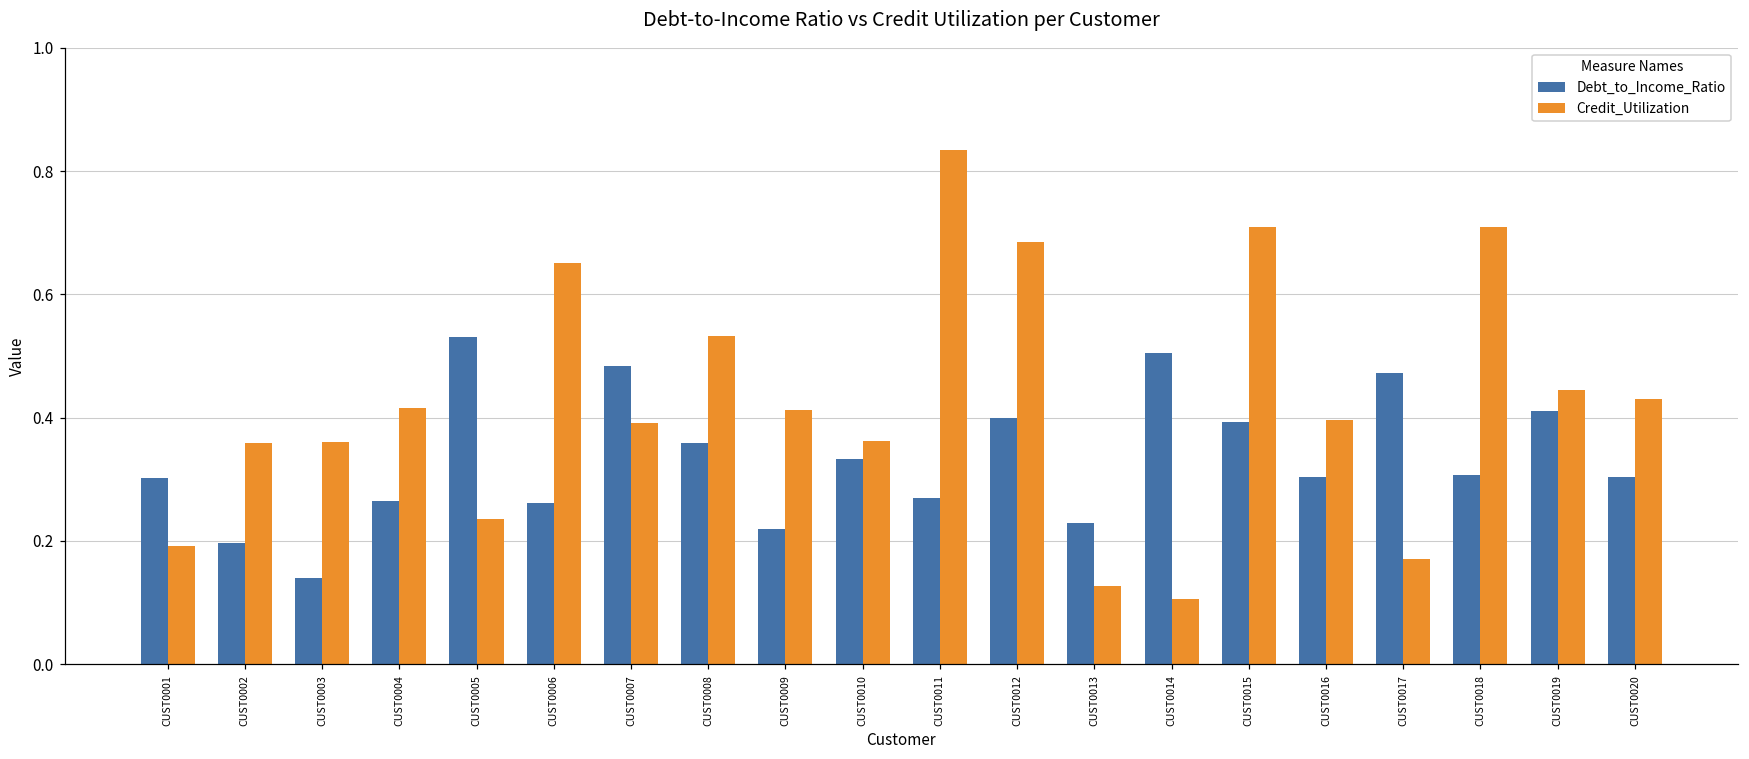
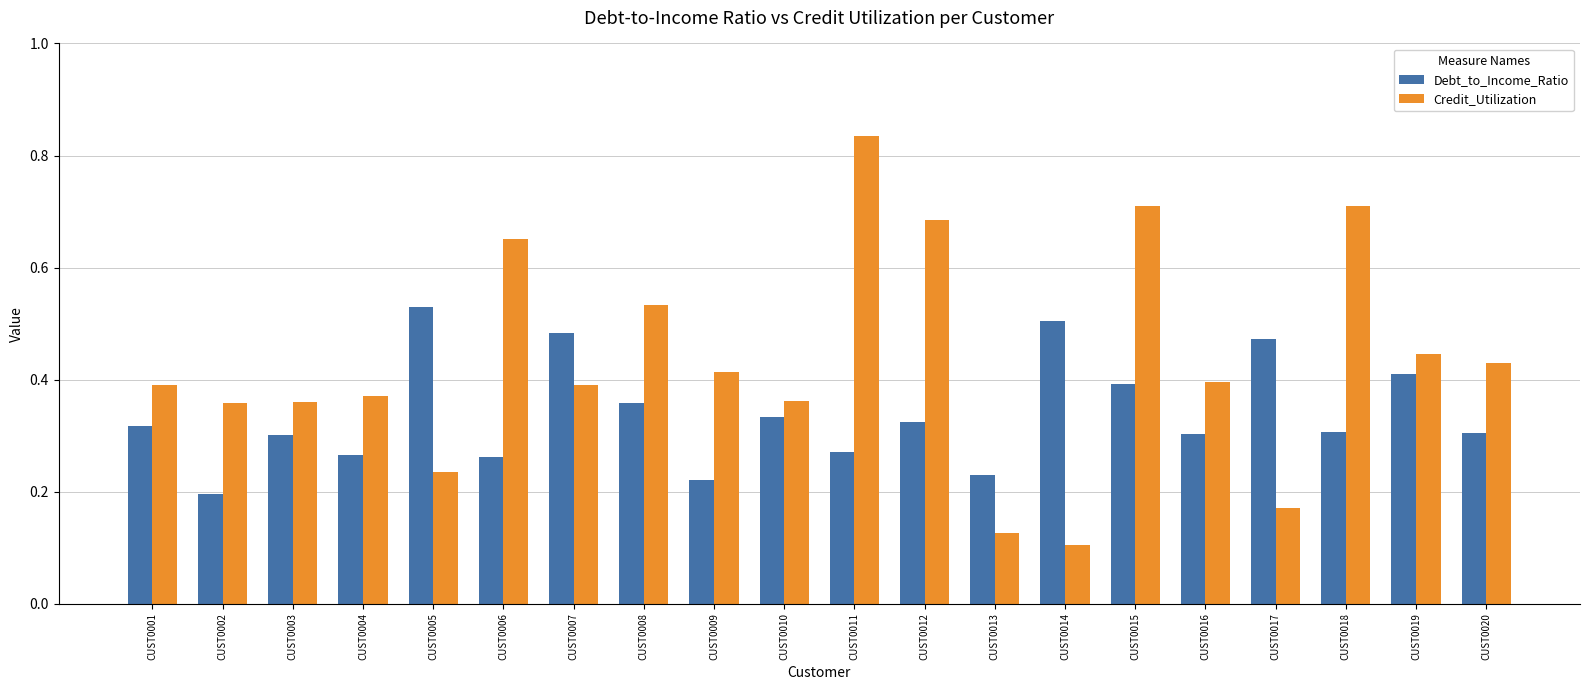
  {
    "Debt_to_Income_Ratio": {
-     "CUST0001": 0.30,
+     "CUST0001": 0.32,
      "CUST0002": 0.20,
-     "CUST0003": 0.14,
+     "CUST0003": 0.30,
      "CUST0004": 0.27,
      "CUST0005": 0.53,
      "CUST0006": 0.26,
      "CUST0007": 0.48,
      "CUST0008": 0.36,
      "CUST0009": 0.22,
      "CUST0010": 0.33,
      "CUST0011": 0.27,
-     "CUST0012": 0.40,
+     "CUST0012": 0.32,
      "CUST0013": 0.23,
      "CUST0014": 0.51,
      "CUST0015": 0.39,
      "CUST0016": 0.30,
      "CUST0017": 0.47,
      "CUST0018": 0.31,
      "CUST0019": 0.41,
      "CUST0020": 0.30
    },
    "Credit_Utilization": {
-     "CUST0001": 0.19,
+     "CUST0001": 0.39,
      "CUST0002": 0.36,
      "CUST0003": 0.36,
-     "CUST0004": 0.42,
+     "CUST0004": 0.37,
      "CUST0005": 0.24,
      "CUST0006": 0.65,
      "CUST0007": 0.39,
      "CUST0008": 0.53,
      "CUST0009": 0.41,
      "CUST0010": 0.36,
      "CUST0011": 0.83,
      "CUST0012": 0.69,
      "CUST0013": 0.13,
      "CUST0014": 0.11,
      "CUST0015": 0.71,
      "CUST0016": 0.40,
      "CUST0017": 0.17,
      "CUST0018": 0.71,
      "CUST0019": 0.45,
      "CUST0020": 0.43
    }
  }
